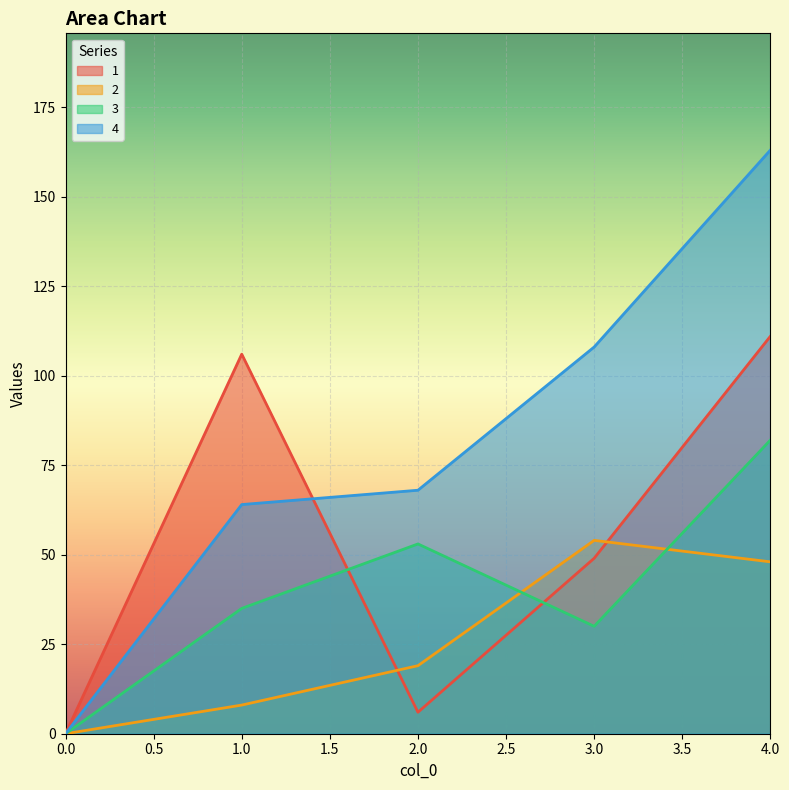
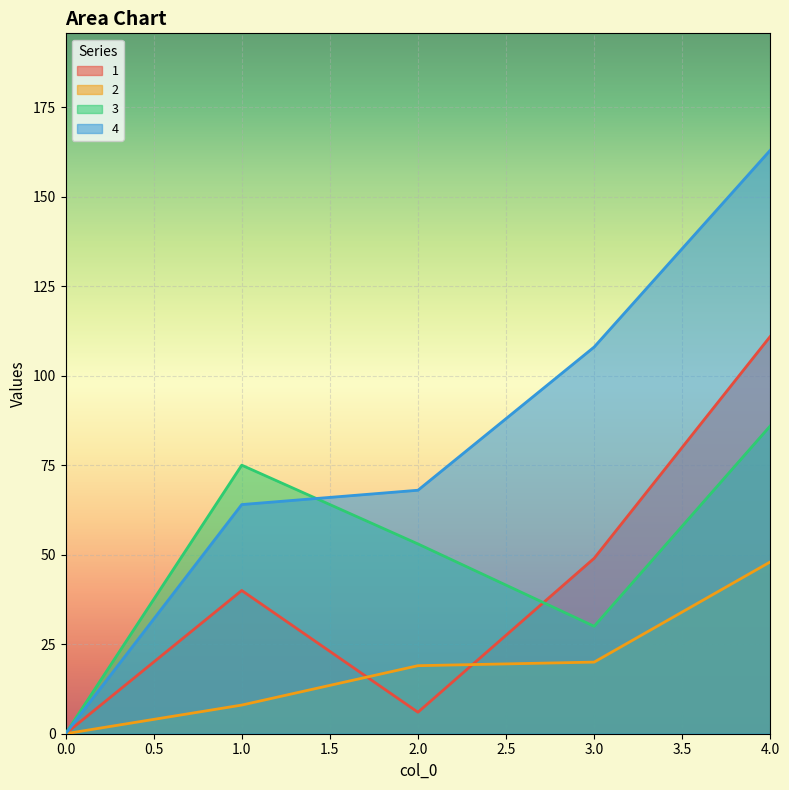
  {
    "1": {
-     "1.0": 106,
+     "1.0": 40,
      "2.0": 6,
      "3.0": 49,
      "4.0": 111
    },
    "2": {
      "1.0": 8,
      "2.0": 19,
-     "3.0": 54,
+     "3.0": 20,
      "4.0": 48
    },
    "3": {
-     "1.0": 35,
+     "1.0": 75,
      "2.0": 53,
      "3.0": 30,
-     "4.0": 82
+     "4.0": 86
    },
    "4": {
      "1.0": 64,
      "2.0": 68,
      "3.0": 108,
      "4.0": 163
    }
  }
